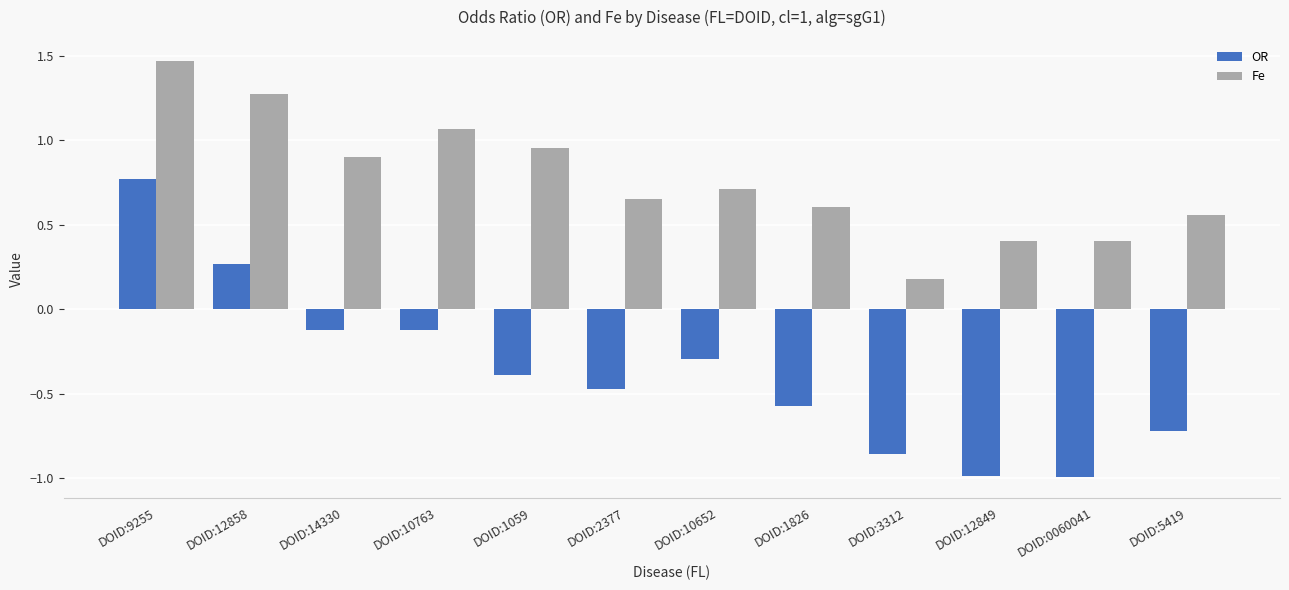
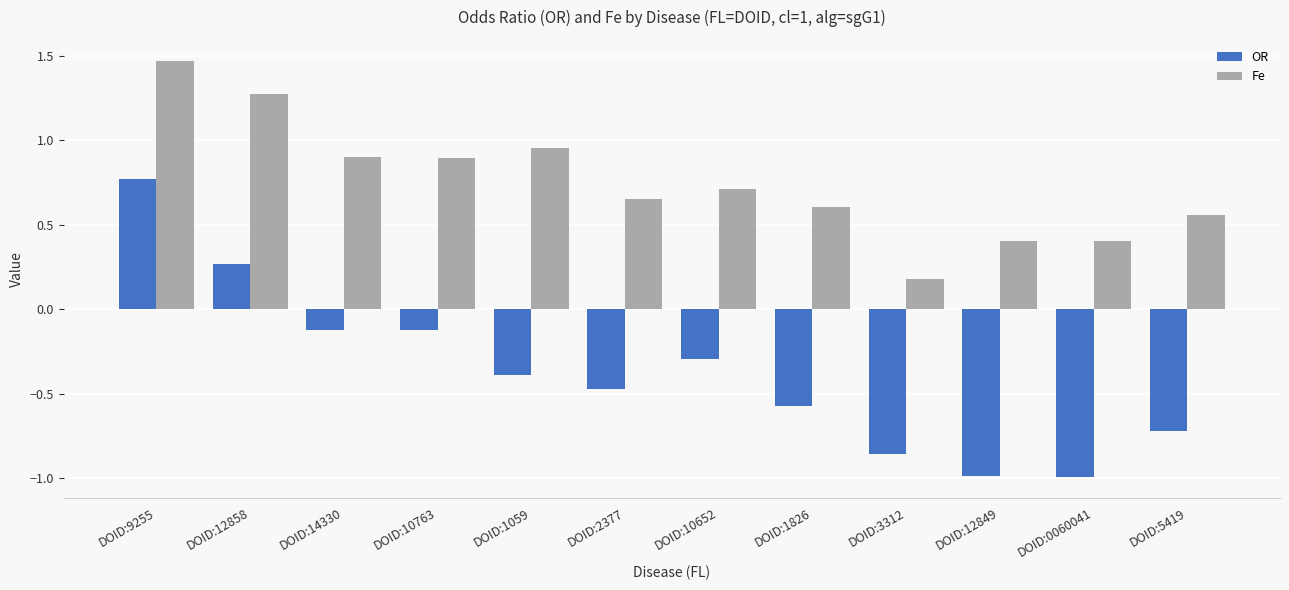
  {
    "OR": {
      "DOID:9255": 0.77,
      "DOID:12858": 0.27,
      "DOID:14330": -0.12,
      "DOID:10763": -0.12,
      "DOID:1059": -0.39,
      "DOID:2377": -0.47,
      "DOID:10652": -0.29,
      "DOID:1826": -0.57,
      "DOID:3312": -0.86,
      "DOID:12849": -0.99,
      "DOID:0060041": -0.99,
      "DOID:5419": -0.72
    },
    "Fe": {
      "DOID:9255": 1.47,
      "DOID:12858": 1.27,
      "DOID:14330": 0.90,
-     "DOID:10763": 1.07,
+     "DOID:10763": 0.90,
      "DOID:1059": 0.95,
      "DOID:2377": 0.65,
      "DOID:10652": 0.71,
      "DOID:1826": 0.60,
      "DOID:3312": 0.18,
      "DOID:12849": 0.41,
      "DOID:0060041": 0.40,
      "DOID:5419": 0.56
    }
  }
